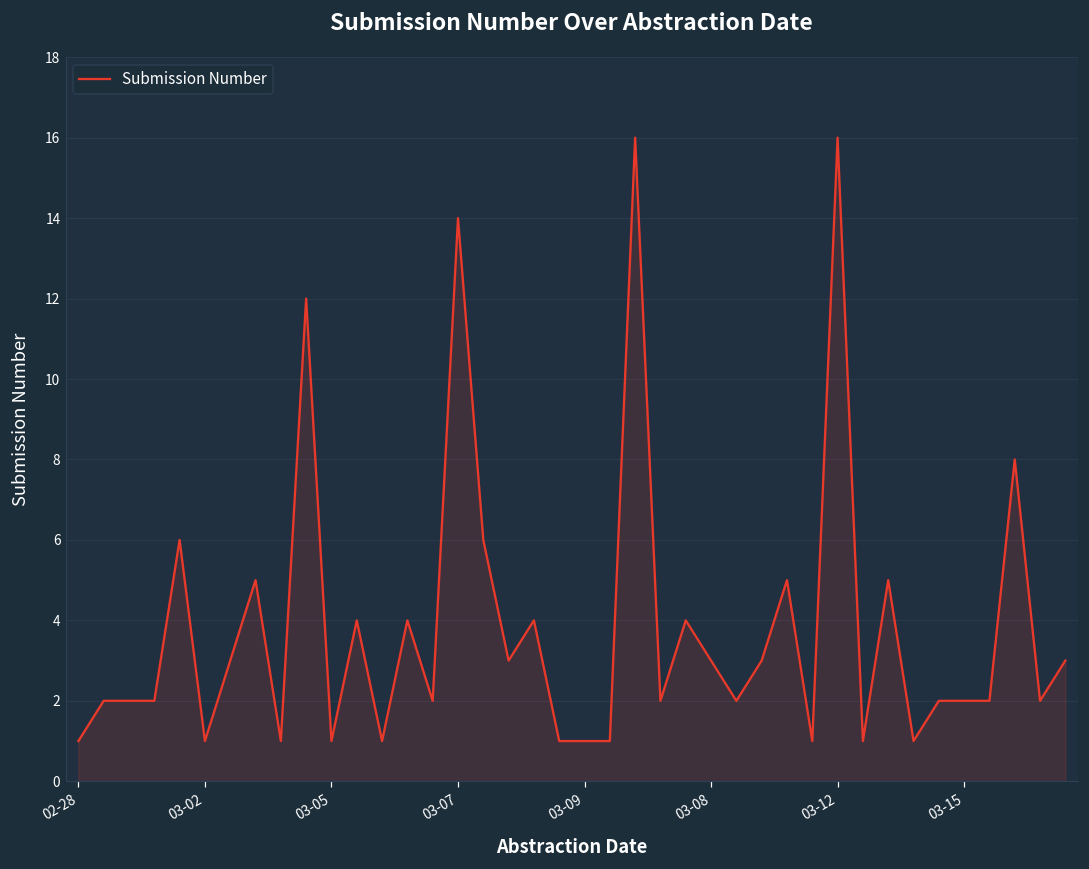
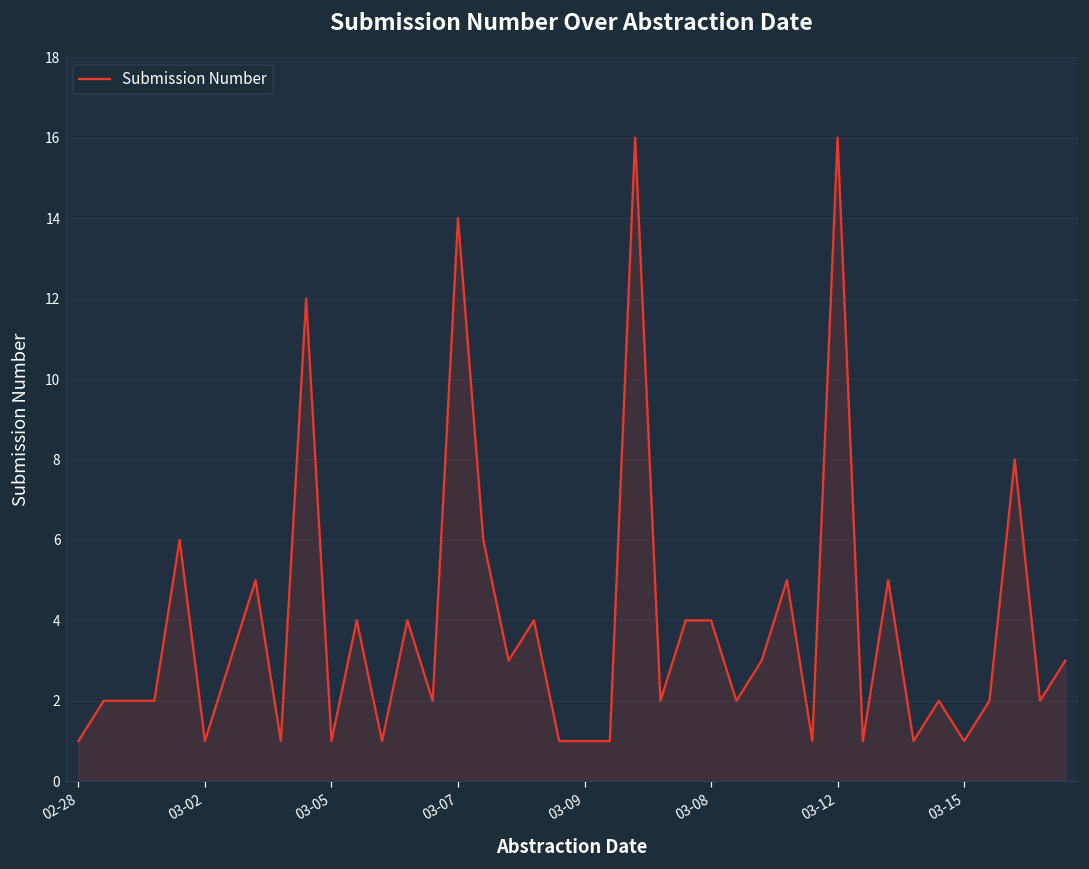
  {
    "02-28": 1,
    "03-02": 1,
    "03-05": 1,
    "03-07": 14,
    "03-09": 1,
-   "03-08": 3,
+   "03-08": 4,
    "03-12": 16,
-   "03-15": 2
+   "03-15": 1
  }
